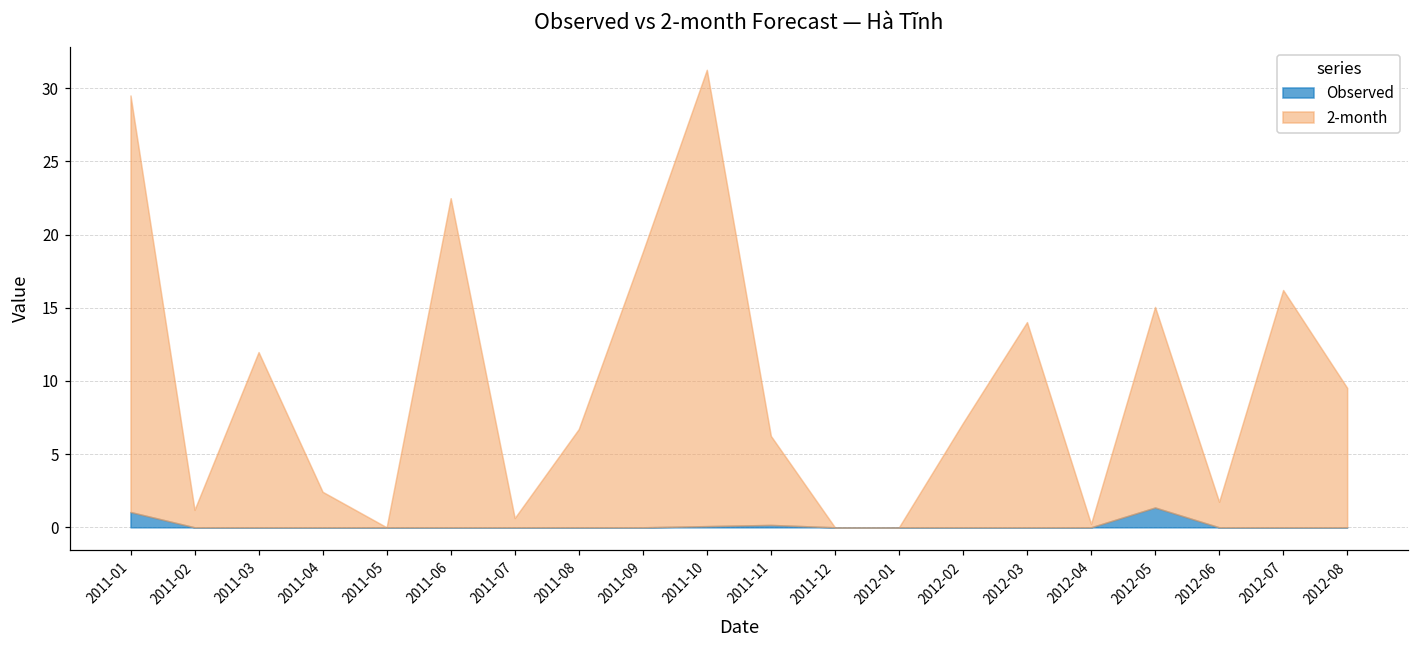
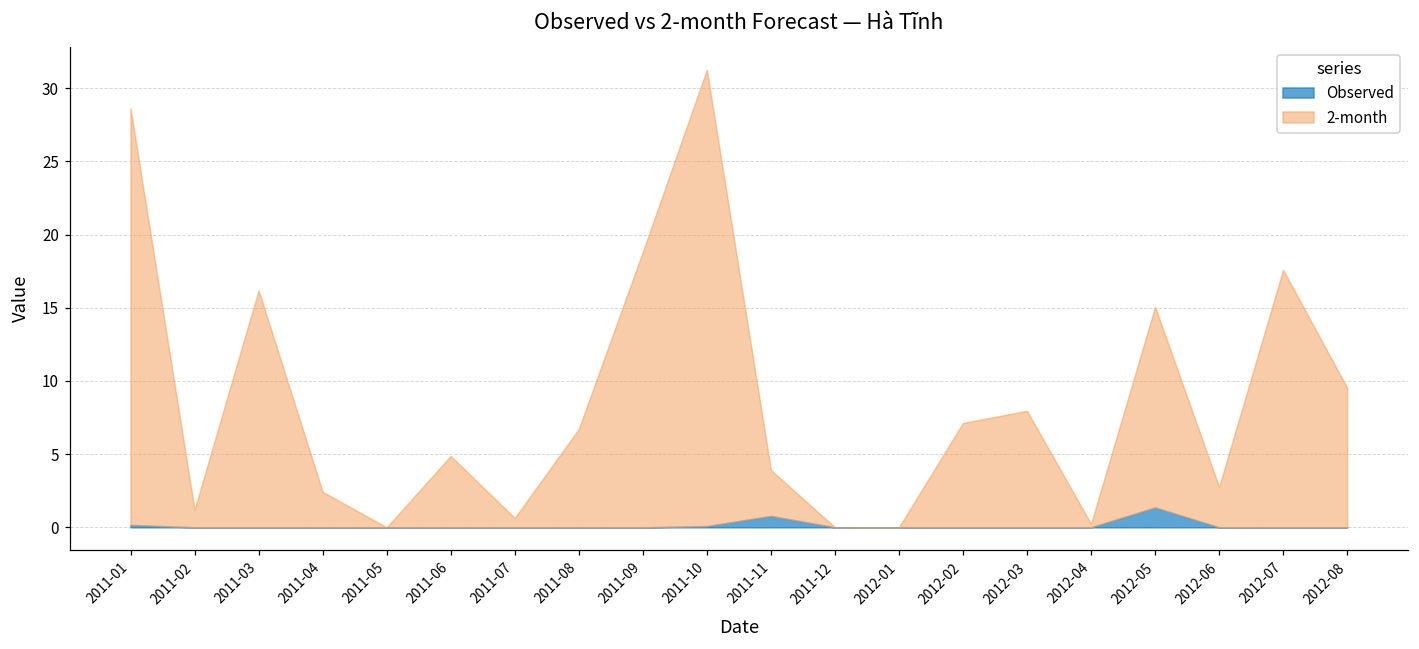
  {
    "Observed": {
-     "2011-01": 1.0,
+     "2011-01": 0.2,
      "2011-02": 0.0,
      "2011-03": 0.0,
      "2011-04": 0.0,
      "2011-06": 0.0,
      "2011-07": 0.0,
      "2011-08": 0.0,
      "2011-09": 0.0,
-     "2011-11": 0.2,
+     "2011-11": 0.8,
      "2012-02": 0.0,
      "2012-03": 0.0,
      "2012-04": 0.0,
      "2012-05": 1.4,
      "2012-06": 0.0,
      "2012-07": 0.0,
      "2012-08": 0.0
    },
    "2-month": {
      "2011-01": 28.5,
      "2011-02": 1.2,
-     "2011-03": 12.0,
+     "2011-03": 16.2,
      "2011-04": 2.4,
-     "2011-06": 22.5,
+     "2011-06": 4.9,
      "2011-07": 0.6,
      "2011-08": 6.7,
      "2011-09": 18.8,
      "2011-10": 31.2,
-     "2011-11": 6.1,
+     "2011-11": 3.1,
      "2012-02": 7.1,
-     "2012-03": 14.0,
+     "2012-03": 8.0,
      "2012-04": 0.2,
      "2012-05": 13.7,
-     "2012-06": 1.7,
-     "2012-07": 16.2,
+     "2012-06": 2.8,
+     "2012-07": 17.6,
      "2012-08": 9.5
    }
  }
